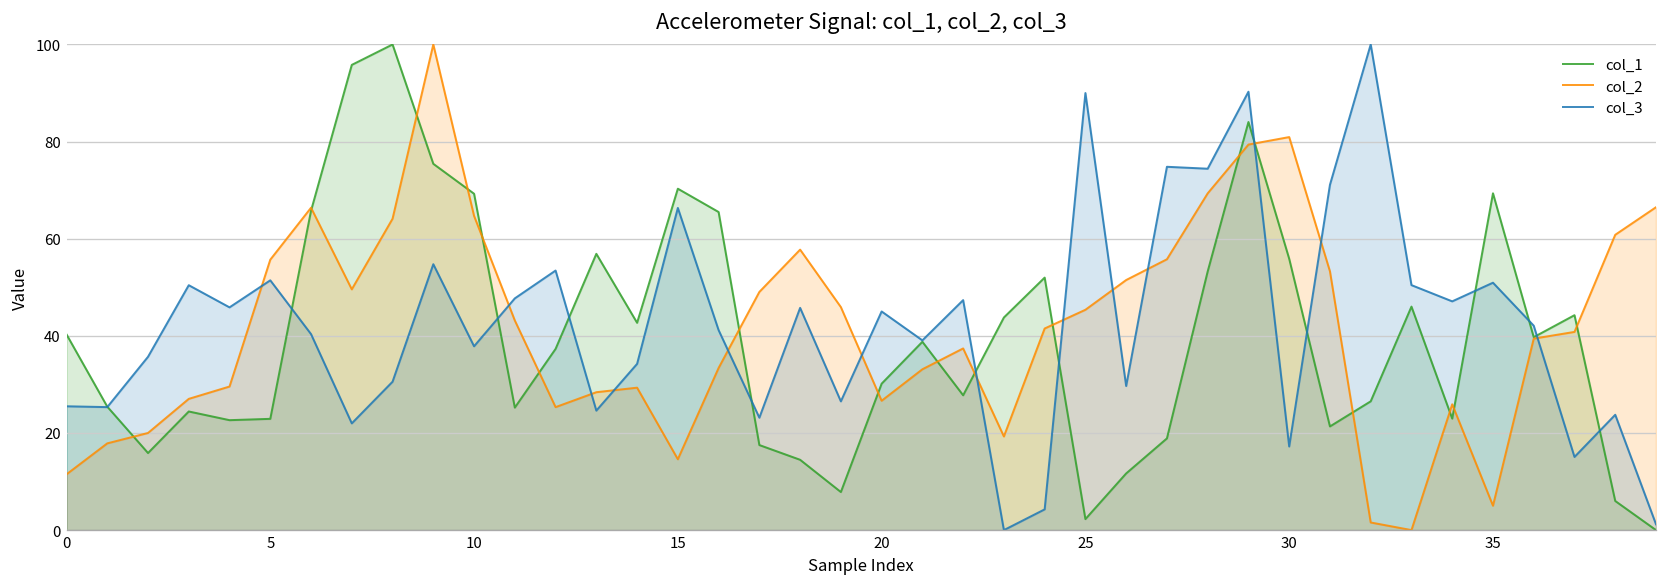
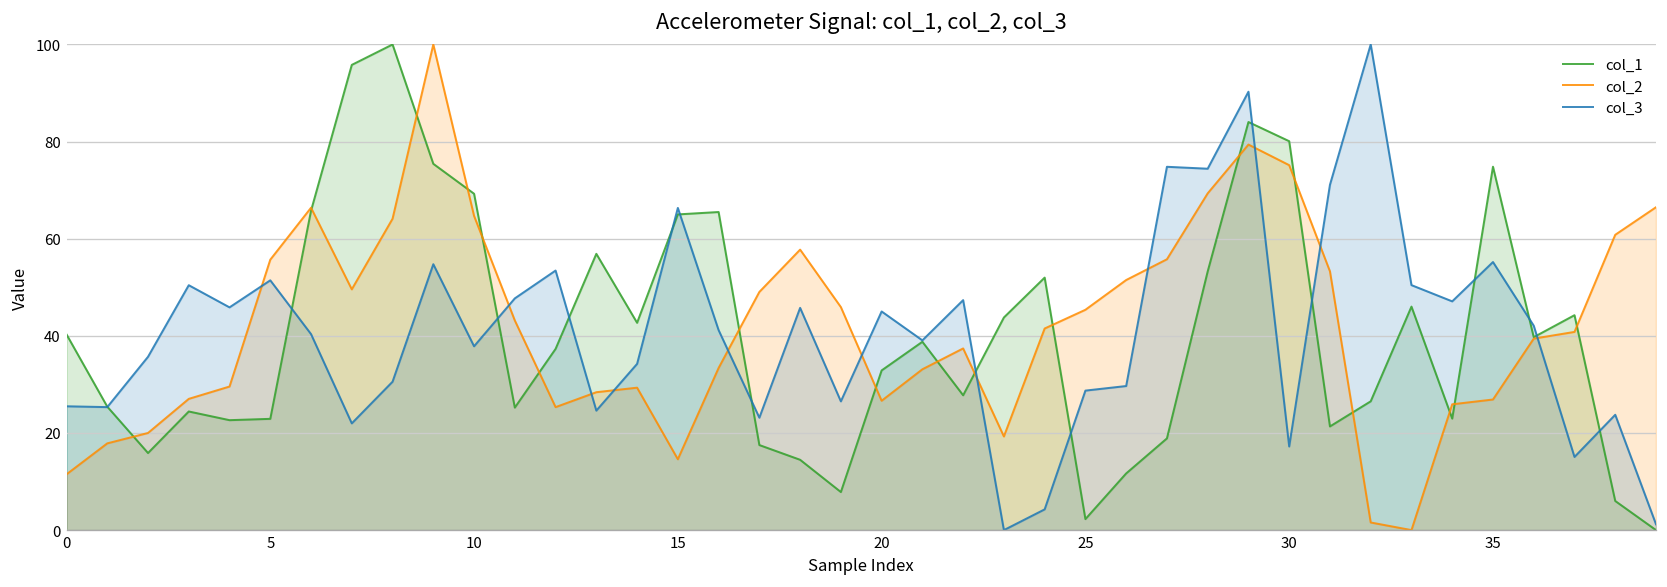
  {
    "col_1": {
      "0": 40,
      "5": 23,
      "10": 69,
-     "15": 70,
-     "20": 30,
+     "15": 65,
+     "20": 33,
      "25": 2,
-     "30": 56,
-     "35": 69
+     "30": 80,
+     "35": 75
    },
    "col_2": {
      "0": 11,
      "5": 56,
      "10": 65,
      "15": 15,
      "20": 27,
      "25": 45,
-     "30": 81,
-     "35": 5
+     "30": 75,
+     "35": 27
    },
    "col_3": {
      "0": 25,
      "5": 51,
      "10": 38,
      "15": 66,
      "20": 45,
-     "25": 90,
+     "25": 29,
      "30": 17,
-     "35": 51
+     "35": 55
    }
  }
